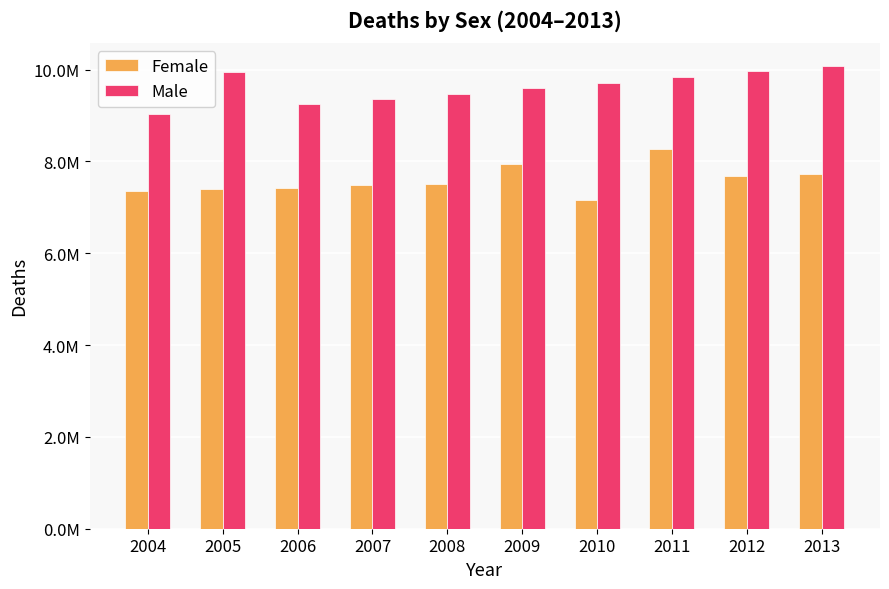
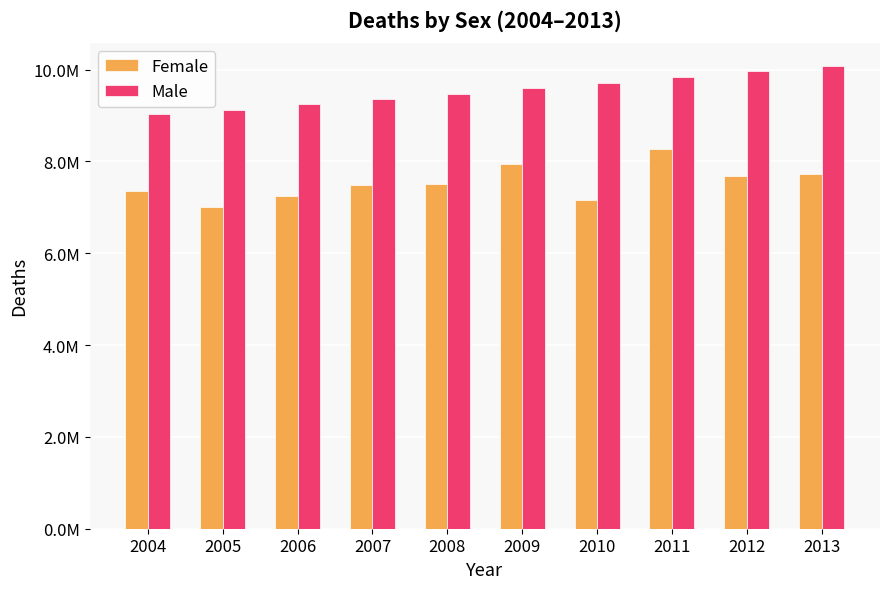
  {
    "Female": {
      "2004": 7400000,
-     "2005": 7400000,
-     "2006": 7400000,
+     "2005": 7000000,
+     "2006": 7200000,
      "2007": 7500000,
      "2008": 7500000,
      "2009": 7900000,
      "2010": 7200000,
      "2011": 8300000,
      "2012": 7700000,
      "2013": 7700000
    },
    "Male": {
      "2004": 9000000,
-     "2005": 9900000,
+     "2005": 9100000,
      "2006": 9300000,
      "2007": 9400000,
      "2008": 9500000,
      "2009": 9600000,
      "2010": 9700000,
      "2011": 9800000,
      "2012": 10000000,
      "2013": 10100000
    }
  }
